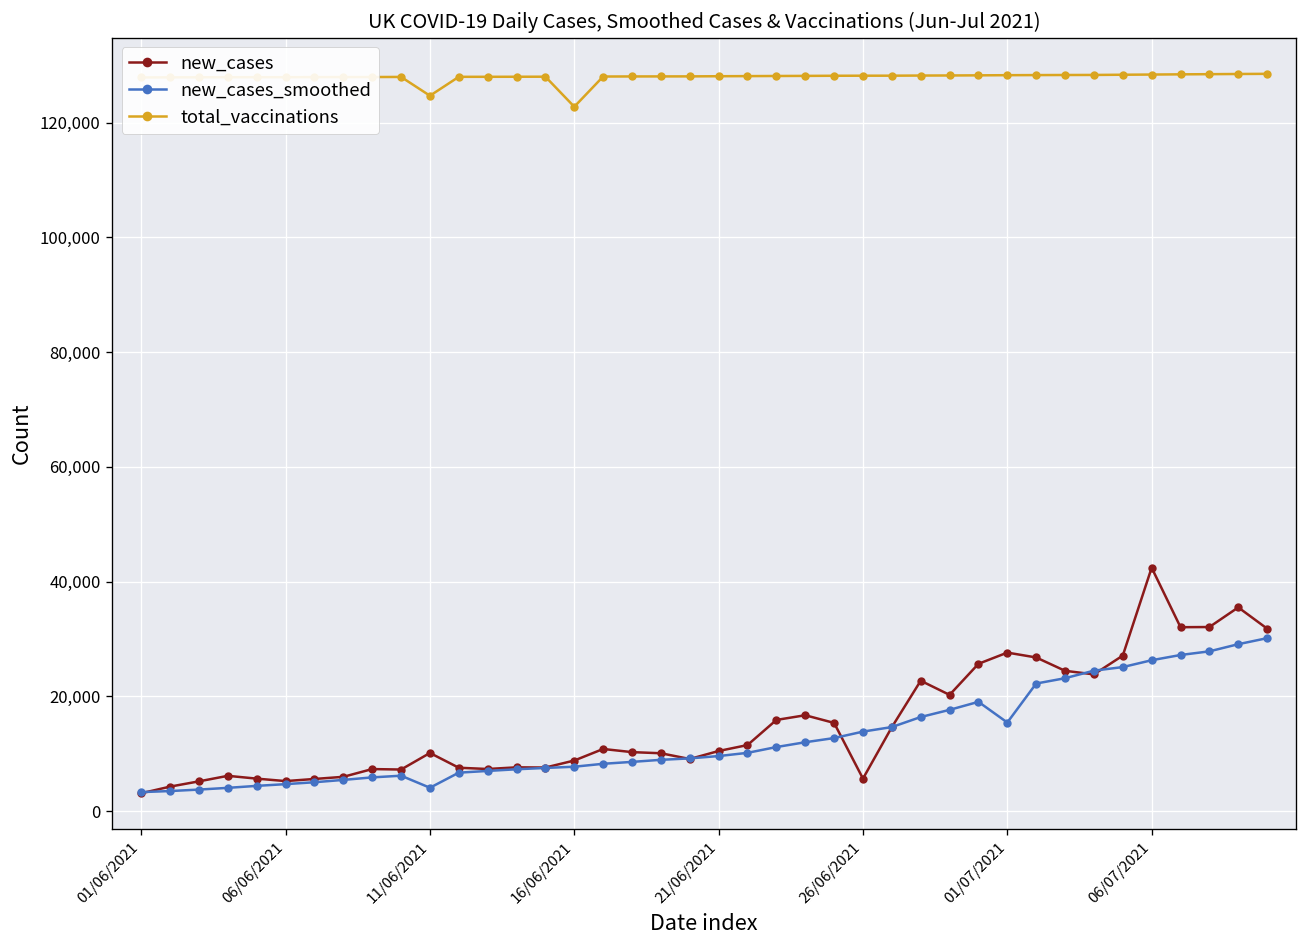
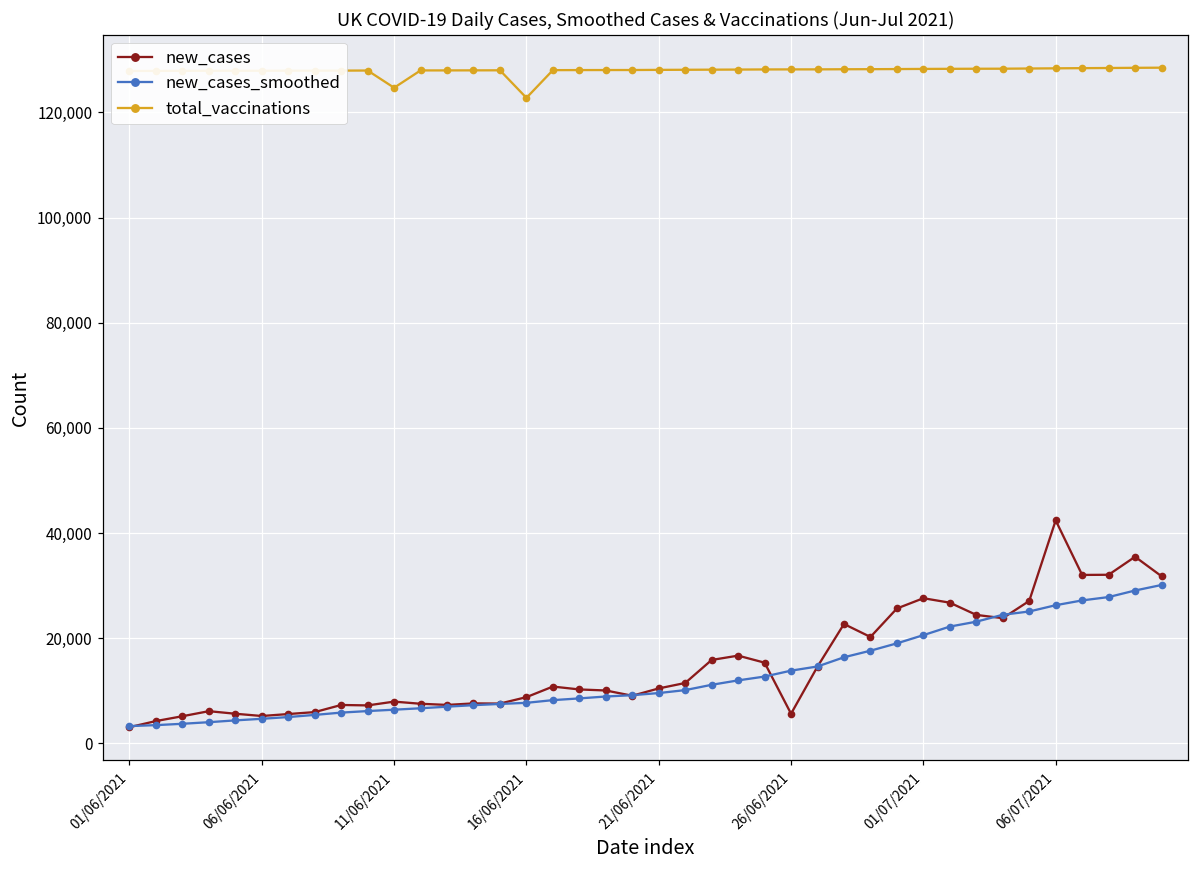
  {
    "new_cases": {
      "06/06/2021": "5,000",
-     "11/06/2021": "10,000",
+     "11/06/2021": "8,000",
      "16/06/2021": "9,000",
      "21/06/2021": "10,000",
      "26/06/2021": "6,000",
      "01/07/2021": "28,000",
      "06/07/2021": "42,000"
    },
    "new_cases_smoothed": {
      "06/06/2021": "5,000",
-     "11/06/2021": "4,000",
+     "11/06/2021": "6,000",
      "16/06/2021": "8,000",
      "21/06/2021": "10,000",
      "26/06/2021": "14,000",
-     "01/07/2021": "15,000",
+     "01/07/2021": "21,000",
      "06/07/2021": "26,000"
    },
    "total_vaccinations": {
      "11/06/2021": "125,000",
      "16/06/2021": "123,000",
      "21/06/2021": "128,000",
      "26/06/2021": "128,000",
      "01/07/2021": "128,000",
      "06/07/2021": "128,000"
    }
  }
